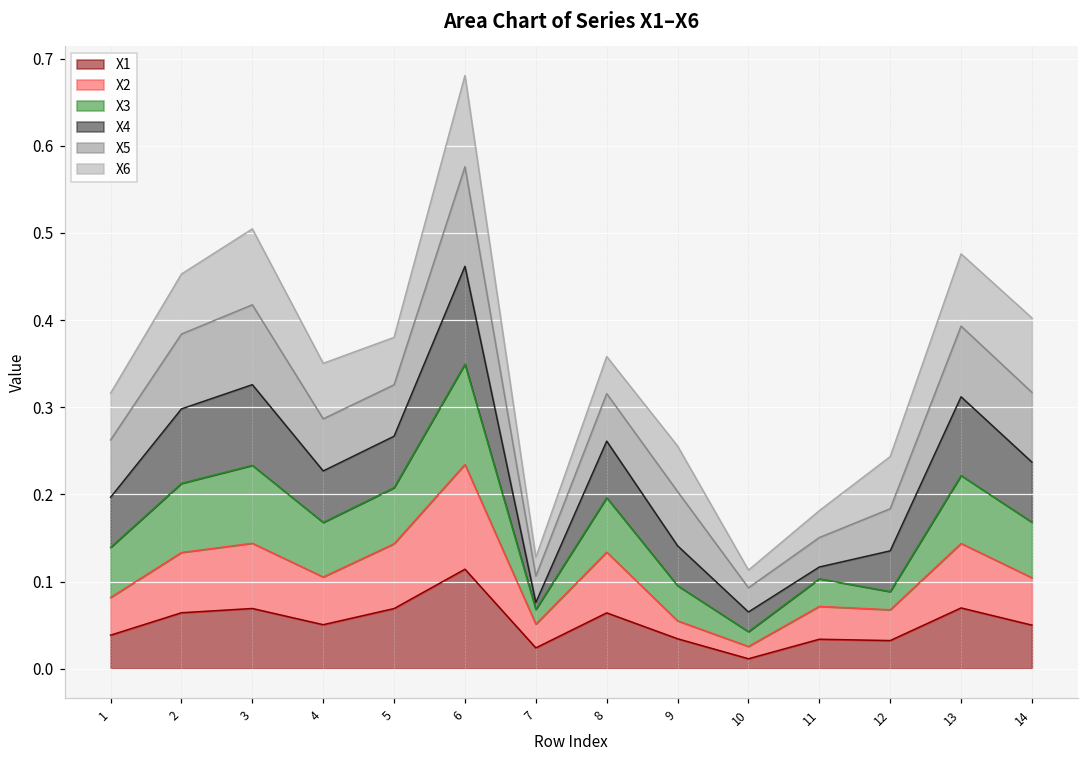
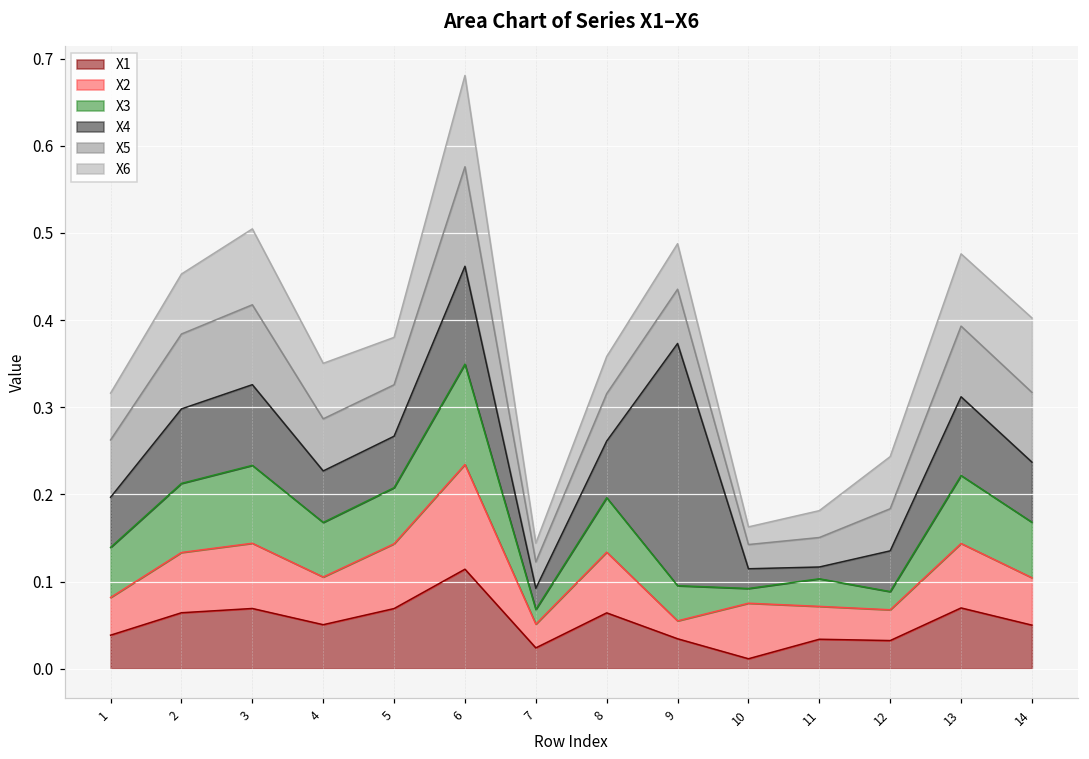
  {
    "X1": {
      "1": 0.04,
      "2": 0.06,
      "3": 0.07,
      "4": 0.05,
      "5": 0.07,
      "6": 0.11,
      "7": 0.02,
      "8": 0.06,
      "9": 0.03,
      "10": 0.01,
      "11": 0.03,
      "12": 0.03,
      "13": 0.07,
      "14": 0.05
    },
    "X2": {
      "1": 0.04,
      "2": 0.07,
      "3": 0.07,
      "4": 0.05,
      "5": 0.07,
      "6": 0.12,
      "7": 0.03,
      "8": 0.07,
      "9": 0.02,
-     "10": 0.01,
+     "10": 0.06,
      "11": 0.04,
      "12": 0.04,
      "13": 0.07,
      "14": 0.05
    },
    "X3": {
      "1": 0.06,
      "2": 0.08,
      "3": 0.09,
      "4": 0.06,
      "5": 0.06,
      "6": 0.12,
      "7": 0.02,
      "8": 0.06,
      "9": 0.04,
      "10": 0.02,
      "11": 0.03,
      "12": 0.02,
      "13": 0.08,
      "14": 0.06
    },
    "X4": {
      "1": 0.06,
      "2": 0.09,
      "3": 0.09,
      "4": 0.06,
      "5": 0.06,
      "6": 0.11,
-     "7": 0.01,
+     "7": 0.02,
      "8": 0.06,
-     "9": 0.05,
+     "9": 0.28,
      "10": 0.02,
      "11": 0.01,
      "12": 0.05,
      "13": 0.09,
      "14": 0.07
    }
  }
